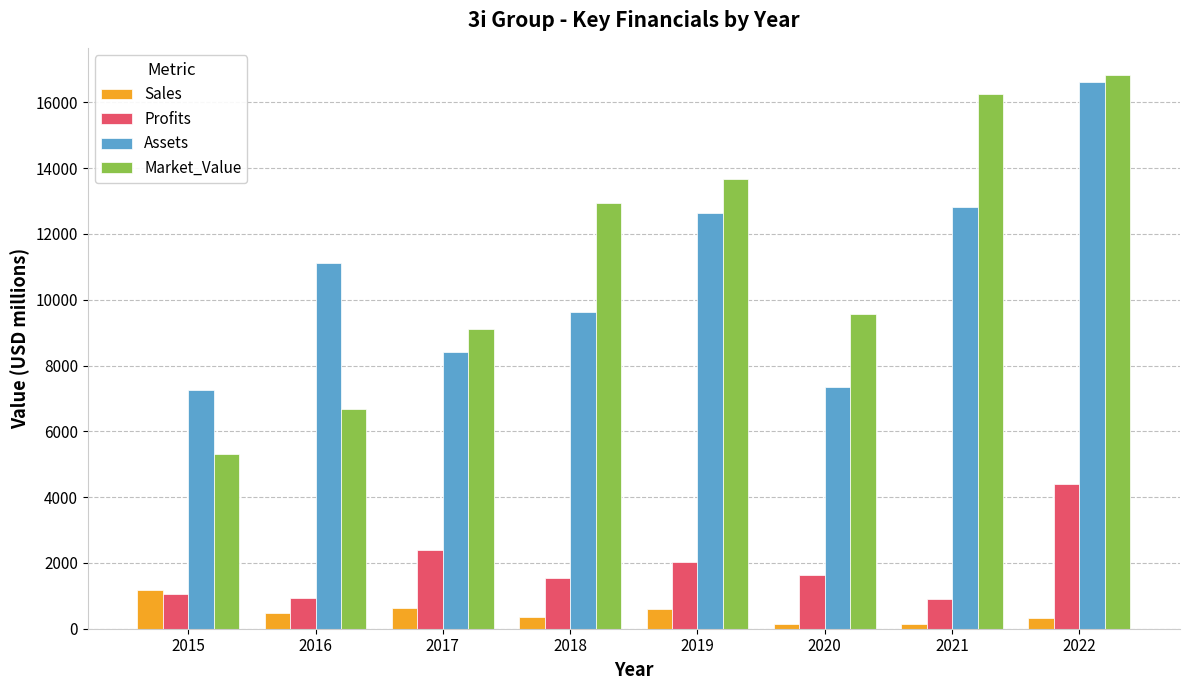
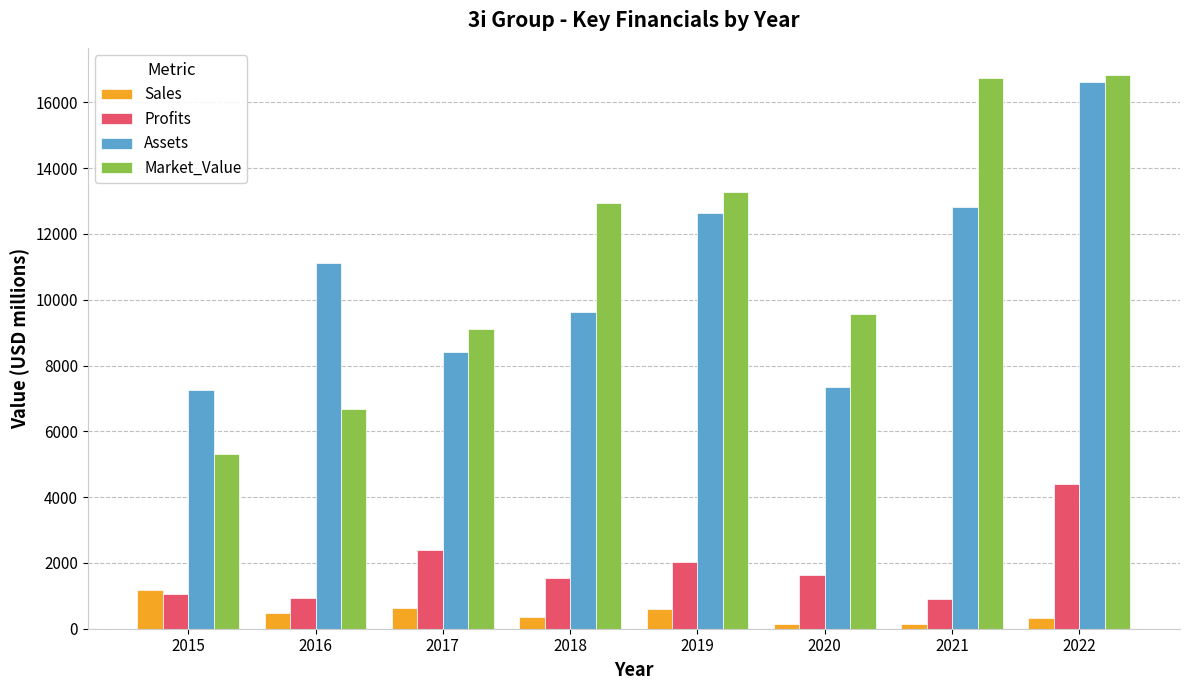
  {
    "Sales": {
      "2015": 1200,
      "2016": 500,
      "2017": 600,
      "2018": 400,
      "2019": 600,
      "2020": 100,
      "2021": 200,
      "2022": 300
    },
    "Profits": {
      "2015": 1000,
      "2016": 900,
      "2017": 2400,
      "2018": 1500,
      "2019": 2000,
      "2020": 1600,
      "2021": 900,
      "2022": 4400
    },
    "Assets": {
      "2015": 7300,
      "2016": 11100,
      "2017": 8400,
      "2018": 9600,
      "2019": 12600,
      "2020": 7300,
      "2021": 12800,
      "2022": 16600
    },
    "Market_Value": {
      "2015": 5300,
      "2016": 6700,
      "2017": 9100,
      "2018": 12900,
-     "2019": 13700,
+     "2019": 13300,
      "2020": 9600,
-     "2021": 16300,
+     "2021": 16700,
      "2022": 16800
    }
  }
